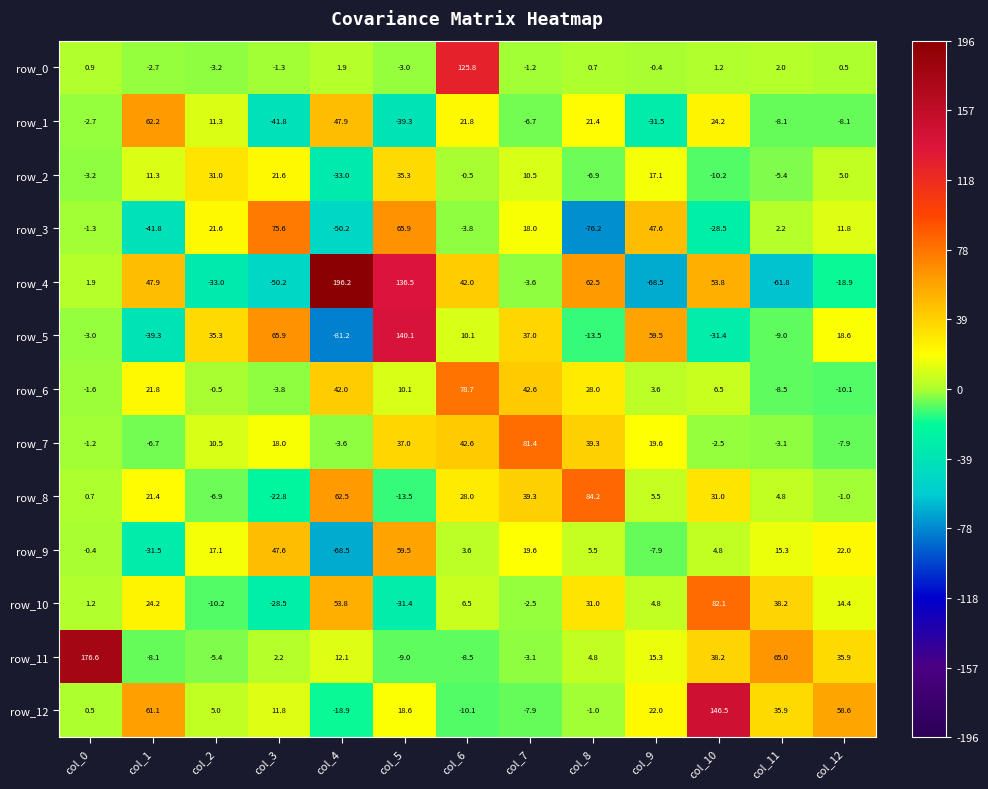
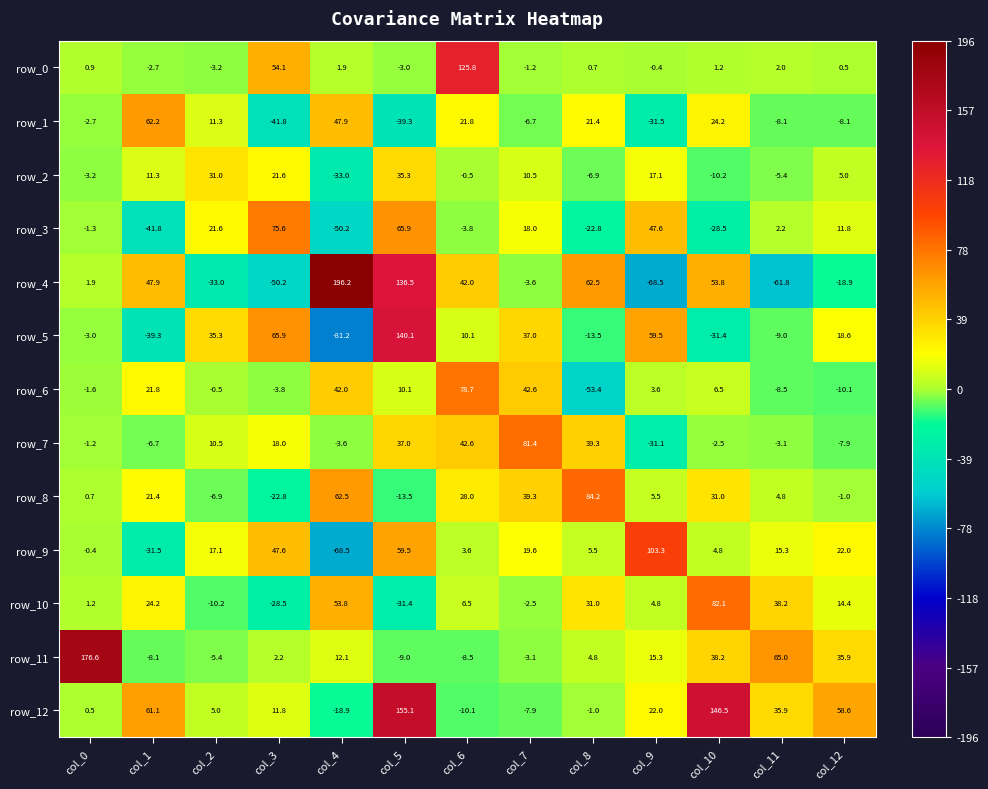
  {
    "row_0": {
      "col_0": 0.9,
      "col_1": -2.7,
      "col_2": -3.2,
-     "col_3": -1.3,
+     "col_3": 54.1,
      "col_4": 1.9,
      "col_5": -3.0,
      "col_6": 125.8,
      "col_7": -1.2,
      "col_8": 0.7,
      "col_9": -0.4,
      "col_10": 1.2,
      "col_11": 2.0,
      "col_12": 0.5
    },
    "row_1": {
      "col_0": -2.7,
      "col_1": 62.2,
      "col_2": 11.3,
      "col_3": -41.8,
      "col_4": 47.9,
      "col_5": -39.3,
      "col_6": 21.8,
      "col_7": -6.7,
      "col_8": 21.4,
      "col_9": -31.5,
      "col_10": 24.2,
      "col_11": -8.1,
      "col_12": -8.1
    },
    "row_2": {
      "col_0": -3.2,
      "col_1": 11.3,
      "col_2": 31.0,
      "col_3": 21.6,
      "col_4": -33.0,
      "col_5": 35.3,
      "col_6": -0.5,
      "col_7": 10.5,
      "col_8": -6.9,
      "col_9": 17.1,
      "col_10": -10.2,
      "col_11": -5.4,
      "col_12": 5.0
    },
    "row_3": {
      "col_0": -1.3,
      "col_1": -41.8,
      "col_2": 21.6,
      "col_3": 75.6,
      "col_4": -50.2,
      "col_5": 65.9,
      "col_6": -3.8,
      "col_7": 18.0,
-     "col_8": -76.2,
+     "col_8": -22.8,
      "col_9": 47.6,
      "col_10": -28.5,
      "col_11": 2.2,
      "col_12": 11.8
    },
    "row_4": {
      "col_0": 1.9,
      "col_1": 47.9,
      "col_2": -33.0,
      "col_3": -50.2,
      "col_4": 196.2,
      "col_5": 136.5,
      "col_6": 42.0,
      "col_7": -3.6,
      "col_8": 62.5,
      "col_9": -68.5,
      "col_10": 53.8,
      "col_11": -61.8,
      "col_12": -18.9
    },
    "row_5": {
      "col_0": -3.0,
      "col_1": -39.3,
      "col_2": 35.3,
      "col_3": 65.9,
      "col_4": -81.2,
      "col_5": 140.1,
      "col_6": 10.1,
      "col_7": 37.0,
      "col_8": -13.5,
      "col_9": 59.5,
      "col_10": -31.4,
      "col_11": -9.0,
      "col_12": 18.6
    },
    "row_6": {
      "col_0": -1.6,
      "col_1": 21.8,
      "col_2": -0.5,
      "col_3": -3.8,
      "col_4": 42.0,
      "col_5": 10.1,
      "col_6": 78.7,
      "col_7": 42.6,
-     "col_8": 28.0,
+     "col_8": -53.4,
      "col_9": 3.6,
      "col_10": 6.5,
      "col_11": -8.5,
      "col_12": -10.1
    },
    "row_7": {
      "col_0": -1.2,
      "col_1": -6.7,
      "col_2": 10.5,
      "col_3": 18.0,
      "col_4": -3.6,
      "col_5": 37.0,
      "col_6": 42.6,
      "col_7": 81.4,
      "col_8": 39.3,
-     "col_9": 19.6,
+     "col_9": -31.1,
      "col_10": -2.5,
      "col_11": -3.1,
      "col_12": -7.9
    },
    "row_8": {
      "col_0": 0.7,
      "col_1": 21.4,
      "col_2": -6.9,
      "col_3": -22.8,
      "col_4": 62.5,
      "col_5": -13.5,
      "col_6": 28.0,
      "col_7": 39.3,
      "col_8": 84.2,
      "col_9": 5.5,
      "col_10": 31.0,
      "col_11": 4.8,
      "col_12": -1.0
    },
    "row_9": {
      "col_0": -0.4,
      "col_1": -31.5,
      "col_2": 17.1,
      "col_3": 47.6,
      "col_4": -68.5,
      "col_5": 59.5,
      "col_6": 3.6,
      "col_7": 19.6,
      "col_8": 5.5,
-     "col_9": -7.9,
+     "col_9": 103.3,
      "col_10": 4.8,
      "col_11": 15.3,
      "col_12": 22.0
    },
    "row_10": {
      "col_0": 1.2,
      "col_1": 24.2,
      "col_2": -10.2,
      "col_3": -28.5,
      "col_4": 53.8,
      "col_5": -31.4,
      "col_6": 6.5,
      "col_7": -2.5,
      "col_8": 31.0,
      "col_9": 4.8,
      "col_10": 82.1,
      "col_11": 38.2,
      "col_12": 14.4
    },
    "row_11": {
      "col_0": 176.6,
      "col_1": -8.1,
      "col_2": -5.4,
      "col_3": 2.2,
      "col_4": 12.1,
      "col_5": -9.0,
      "col_6": -8.5,
      "col_7": -3.1,
      "col_8": 4.8,
      "col_9": 15.3,
      "col_10": 38.2,
      "col_11": 65.0,
      "col_12": 35.9
    },
    "row_12": {
      "col_0": 0.5,
      "col_1": 61.1,
      "col_2": 5.0,
      "col_3": 11.8,
      "col_4": -18.9,
-     "col_5": 18.6,
+     "col_5": 155.1,
      "col_6": -10.1,
      "col_7": -7.9,
      "col_8": -1.0,
      "col_9": 22.0,
      "col_10": 146.5,
      "col_11": 35.9,
      "col_12": 58.6
    }
  }
